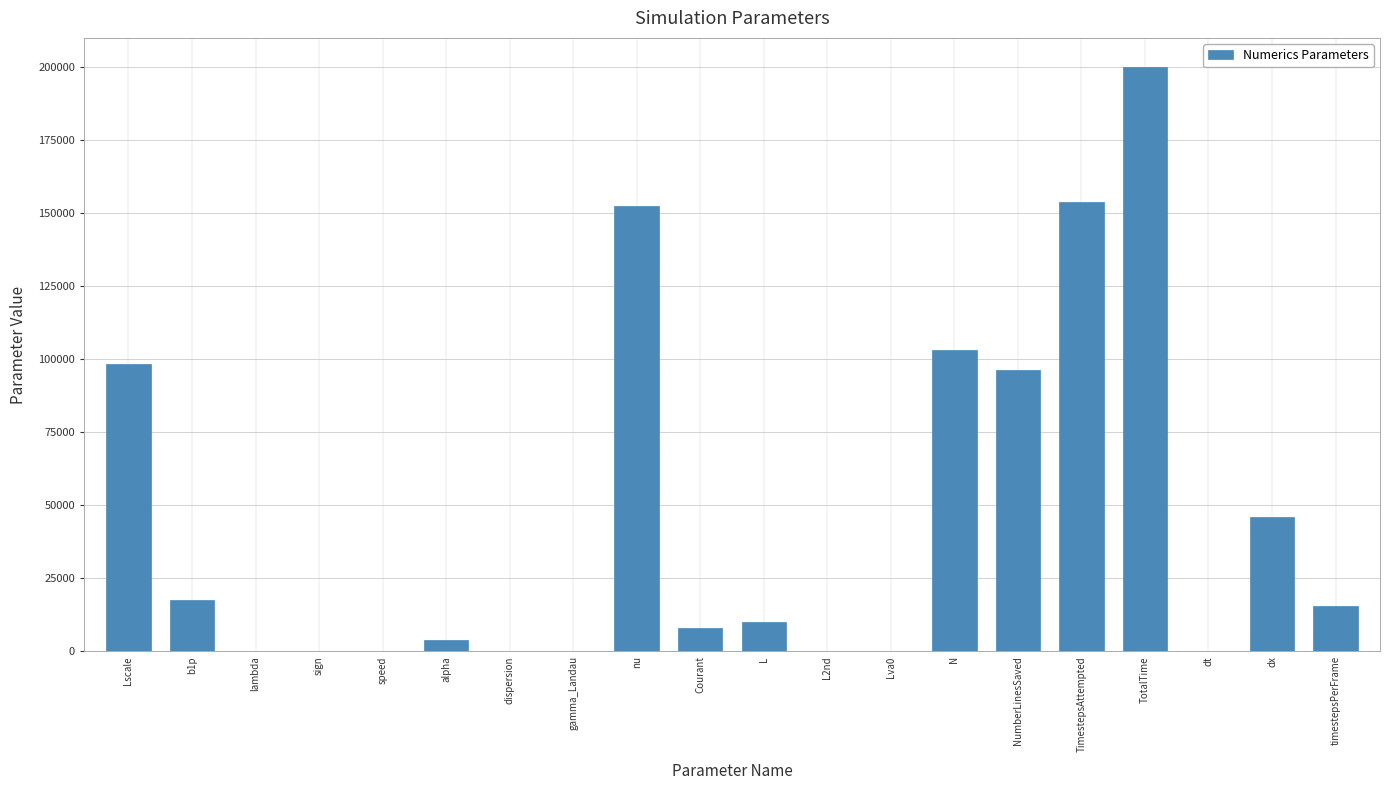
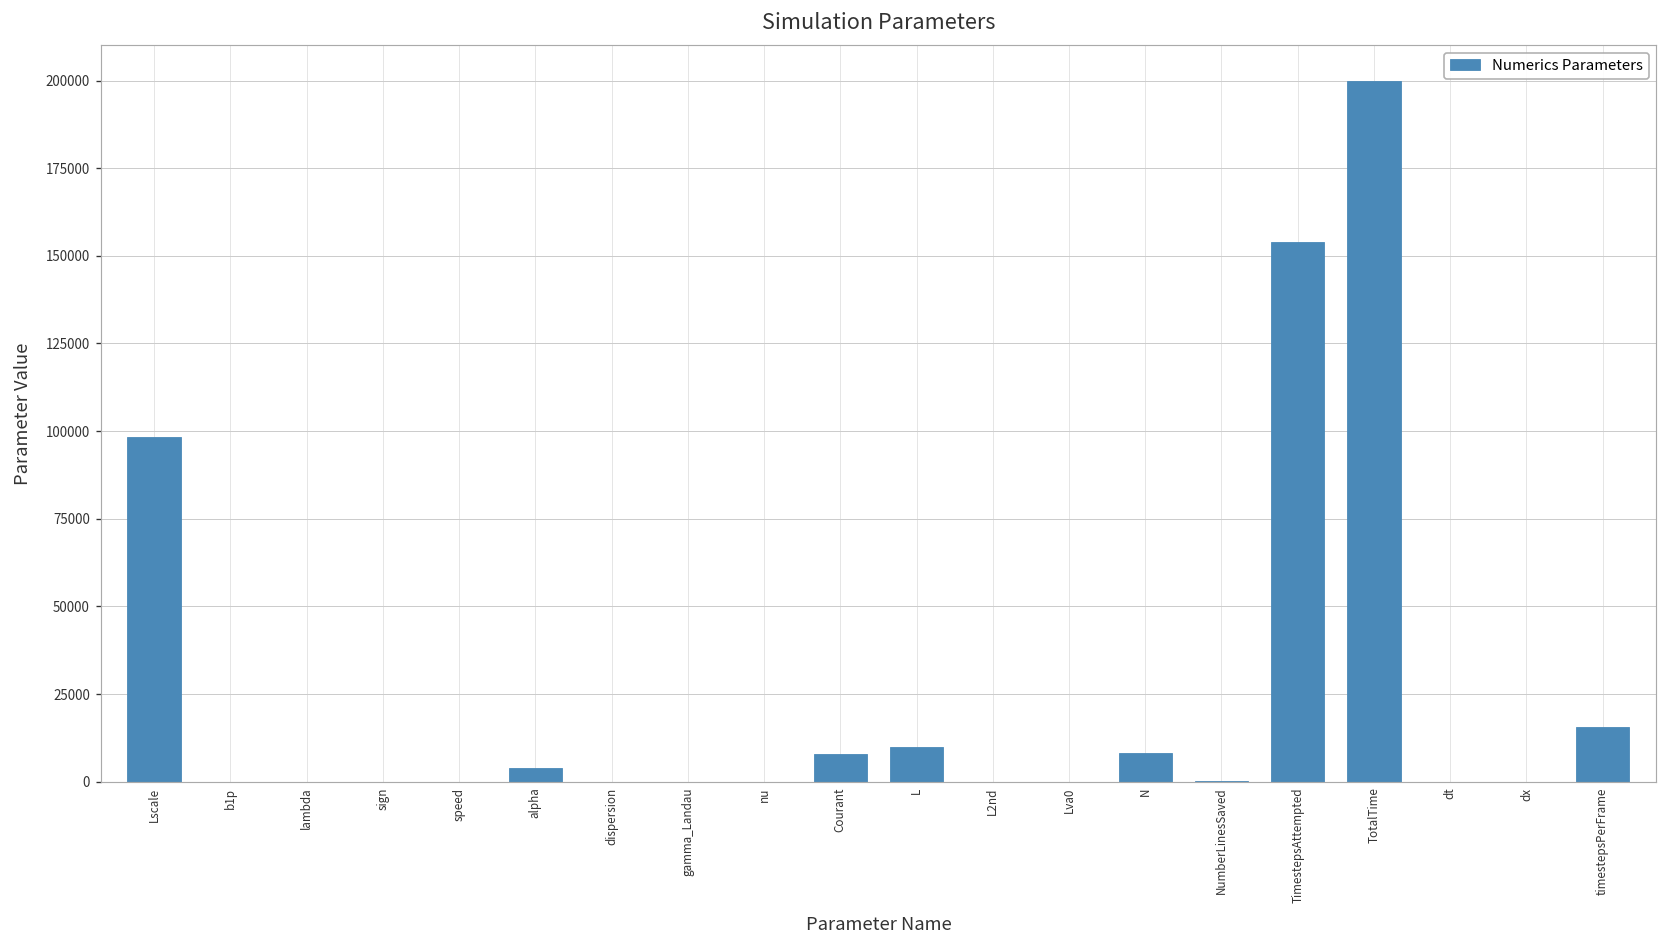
  {
    "Lscale": 98000,
-   "b1p": 17000,
+   "b1p": 0,
    "alpha": 4000,
-   "nu": 153000,
+   "nu": 0,
    "Courant": 8000,
    "L": 10000,
    "L2nd": 0,
    "Lva0": 0,
-   "N": 103000,
-   "NumberLinesSaved": 96000,
+   "N": 8000,
+   "NumberLinesSaved": 0,
    "TimestepsAttempted": 154000,
    "TotalTime": 200000,
-   "dx": 46000,
+   "dx": 0,
    "timestepsPerFrame": 16000
  }
